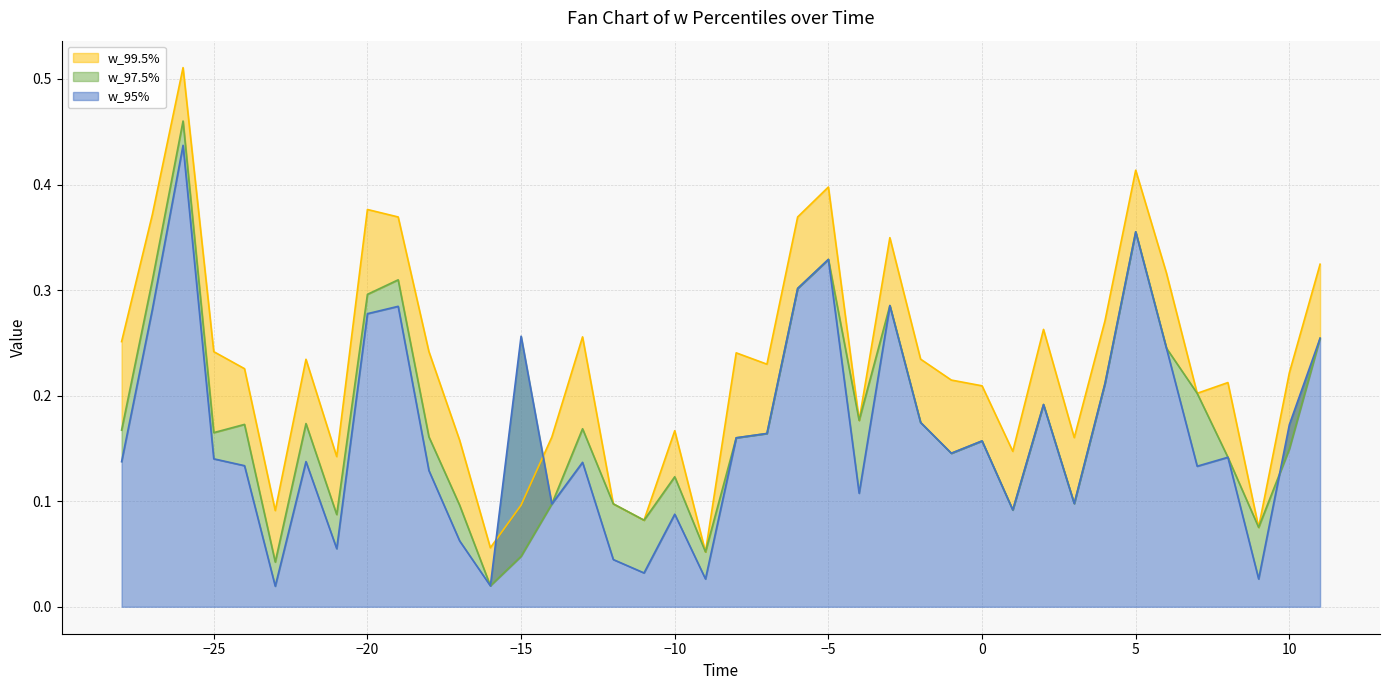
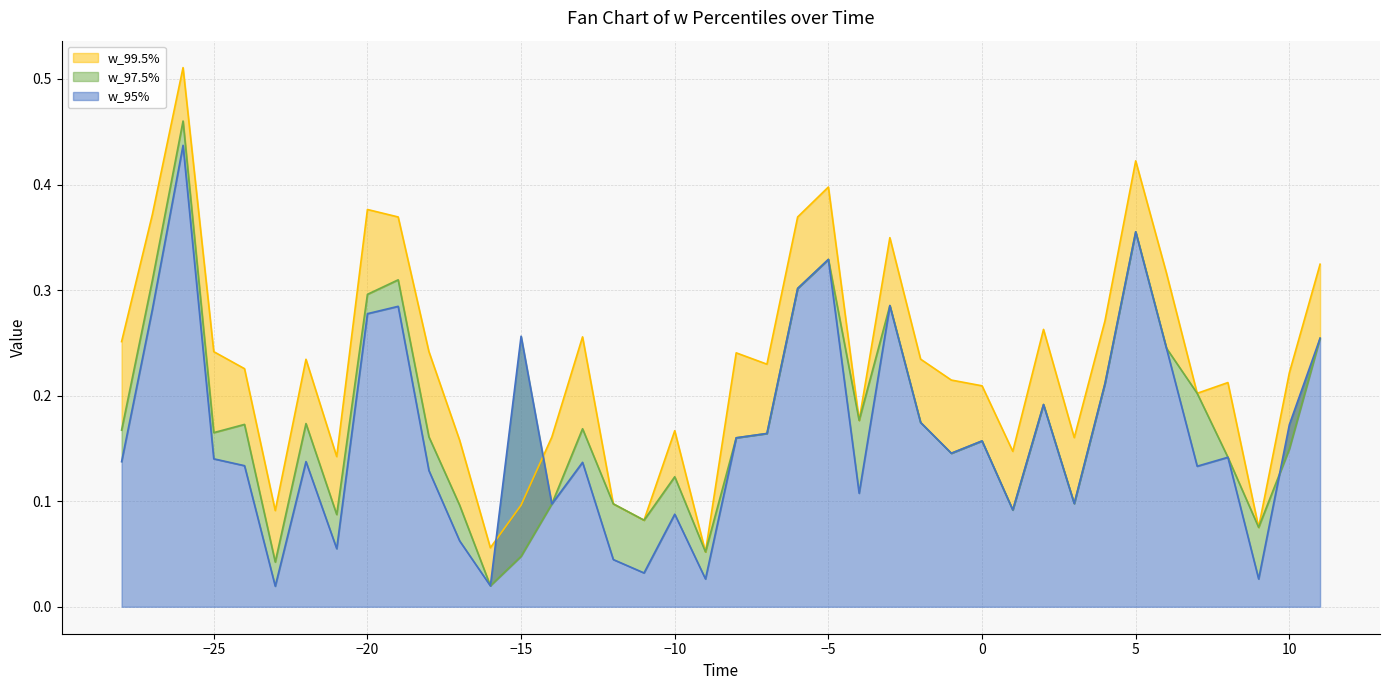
  {
    "w_99.5%": {
      "−25": 0.242,
      "−20": 0.376,
      "−15": 0.096,
      "−10": 0.167,
      "−5": 0.398,
      "0": 0.209,
-     "5": 0.414,
+     "5": 0.422,
      "10": 0.222
    },
    "w_95%": {
      "−25": 0.140,
      "−20": 0.278,
      "−10": 0.088
    }
  }
